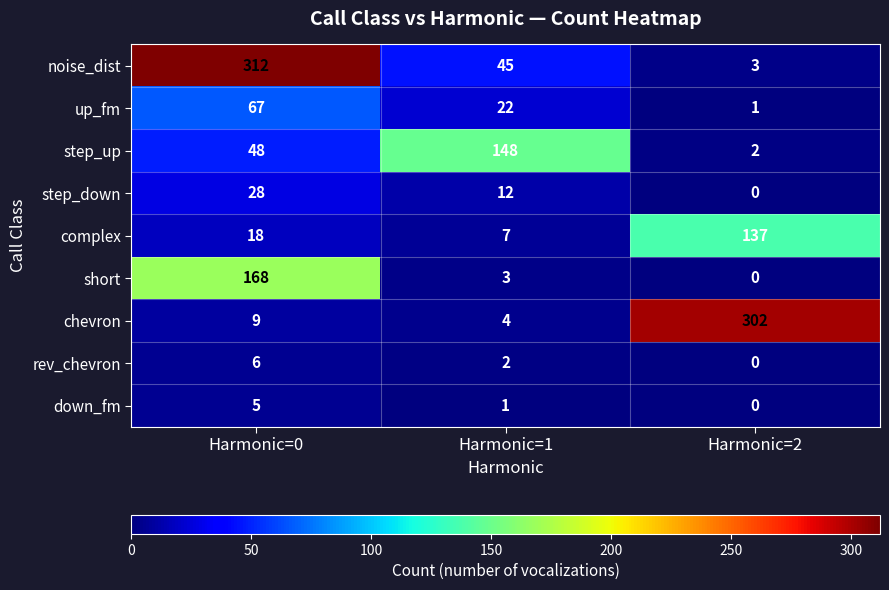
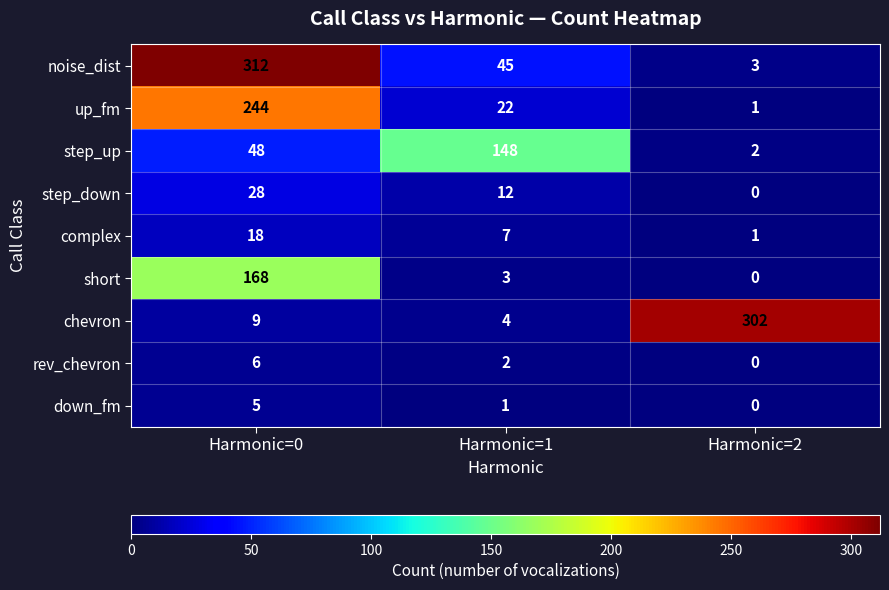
  {
    "noise_dist": {
      "Harmonic=0": 312,
      "Harmonic=1": 45,
      "Harmonic=2": 3
    },
    "up_fm": {
-     "Harmonic=0": 67,
+     "Harmonic=0": 244,
      "Harmonic=1": 22,
      "Harmonic=2": 1
    },
    "step_up": {
      "Harmonic=0": 48,
      "Harmonic=1": 148,
      "Harmonic=2": 2
    },
    "step_down": {
      "Harmonic=0": 28,
      "Harmonic=1": 12,
      "Harmonic=2": 0
    },
    "complex": {
      "Harmonic=0": 18,
      "Harmonic=1": 7,
-     "Harmonic=2": 137
+     "Harmonic=2": 1
    },
    "short": {
      "Harmonic=0": 168,
      "Harmonic=1": 3,
      "Harmonic=2": 0
    },
    "chevron": {
      "Harmonic=0": 9,
      "Harmonic=1": 4,
      "Harmonic=2": 302
    },
    "rev_chevron": {
      "Harmonic=0": 6,
      "Harmonic=1": 2,
      "Harmonic=2": 0
    },
    "down_fm": {
      "Harmonic=0": 5,
      "Harmonic=1": 1,
      "Harmonic=2": 0
    }
  }
